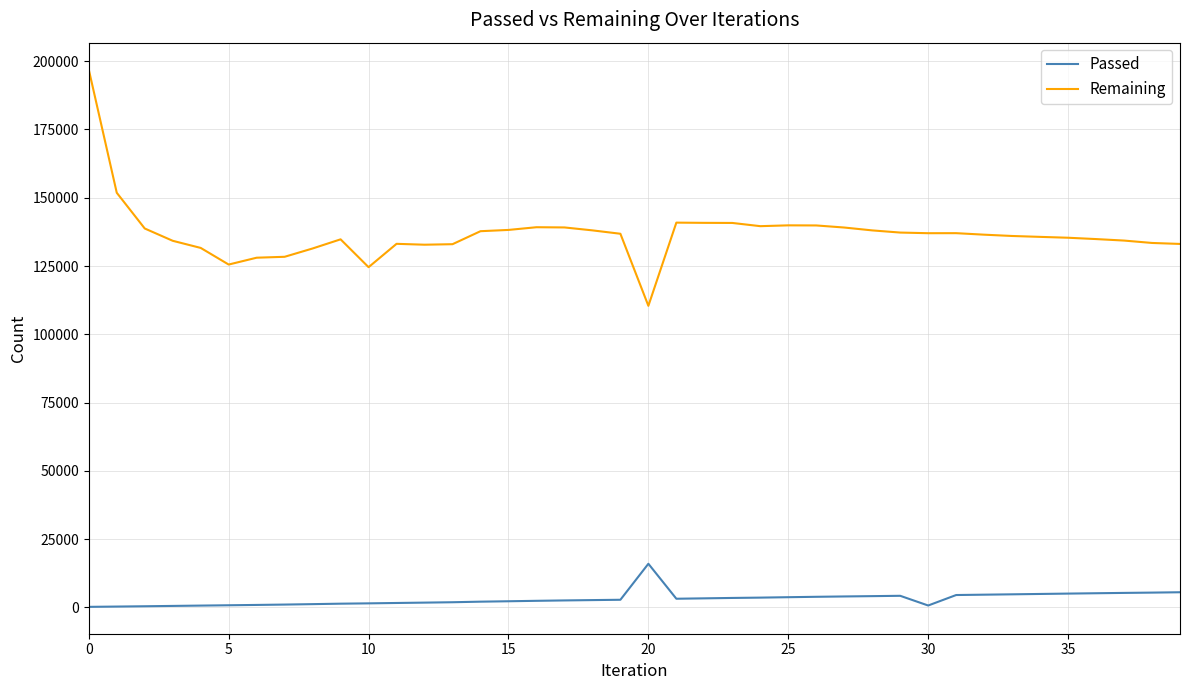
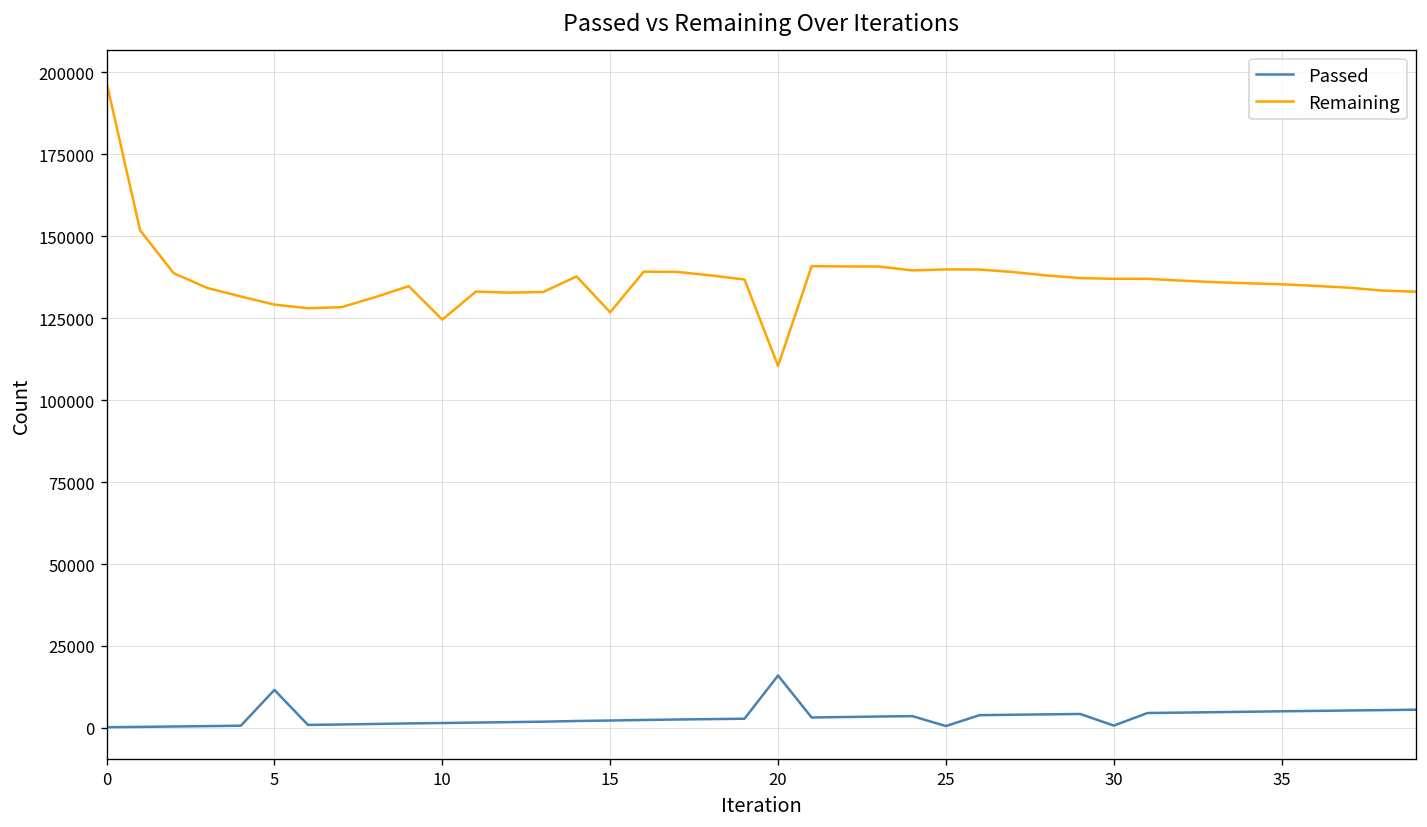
  {
    "Passed": {
      "0": 0,
-     "5": 1000,
+     "5": 12000,
      "10": 1000,
      "15": 2000,
      "20": 16000,
-     "25": 4000,
+     "25": 1000,
      "30": 1000,
      "35": 5000
    },
    "Remaining": {
      "0": 197000,
-     "5": 126000,
+     "5": 129000,
      "10": 125000,
-     "15": 138000,
+     "15": 127000,
      "20": 110000,
      "25": 140000,
      "30": 137000,
      "35": 135000
    }
  }
